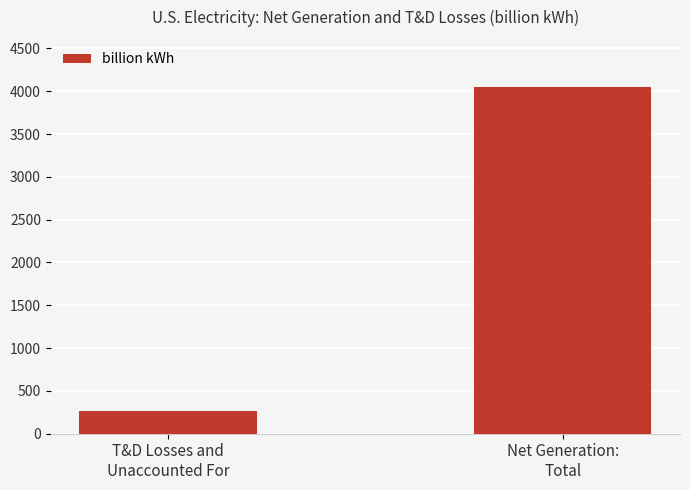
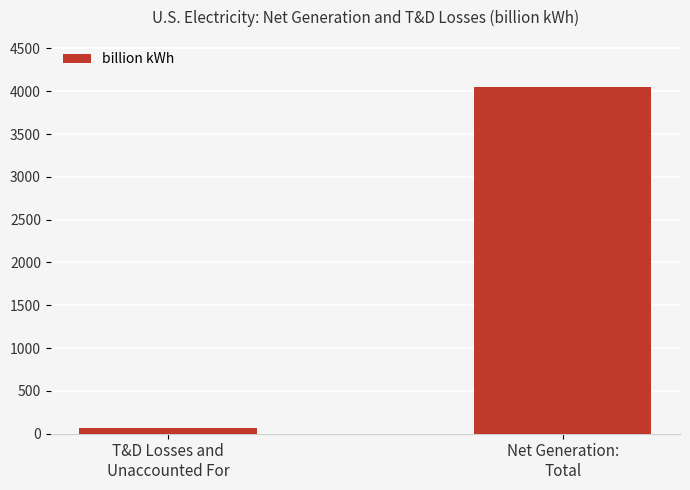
  {
-   "T&D Losses and Unaccounted For": 300,
+   "T&D Losses and Unaccounted For": 100,
    "Net Generation: Total": 4000
  }
